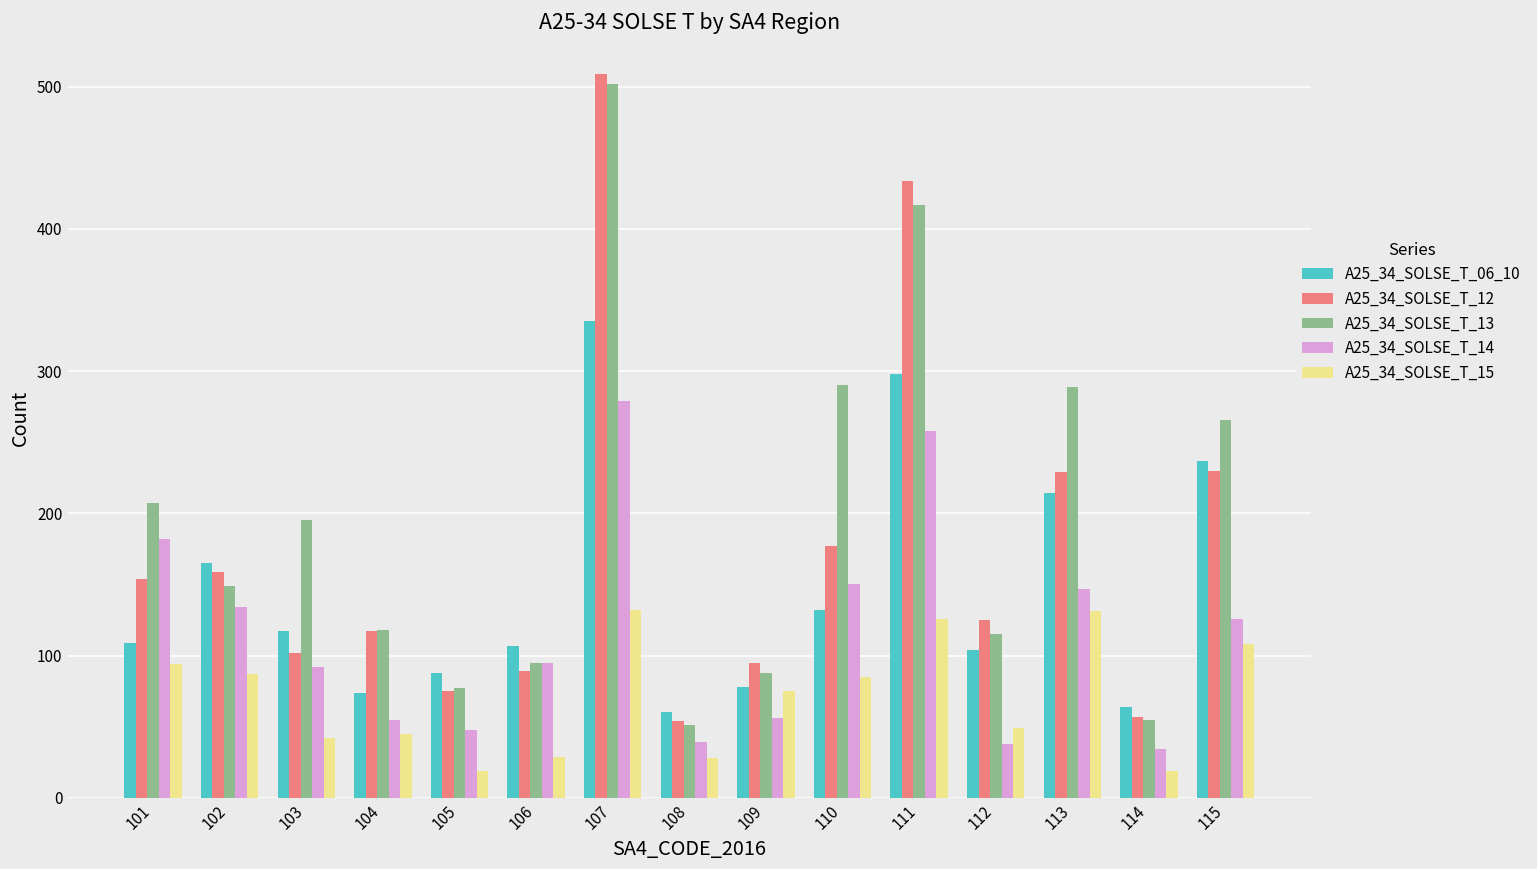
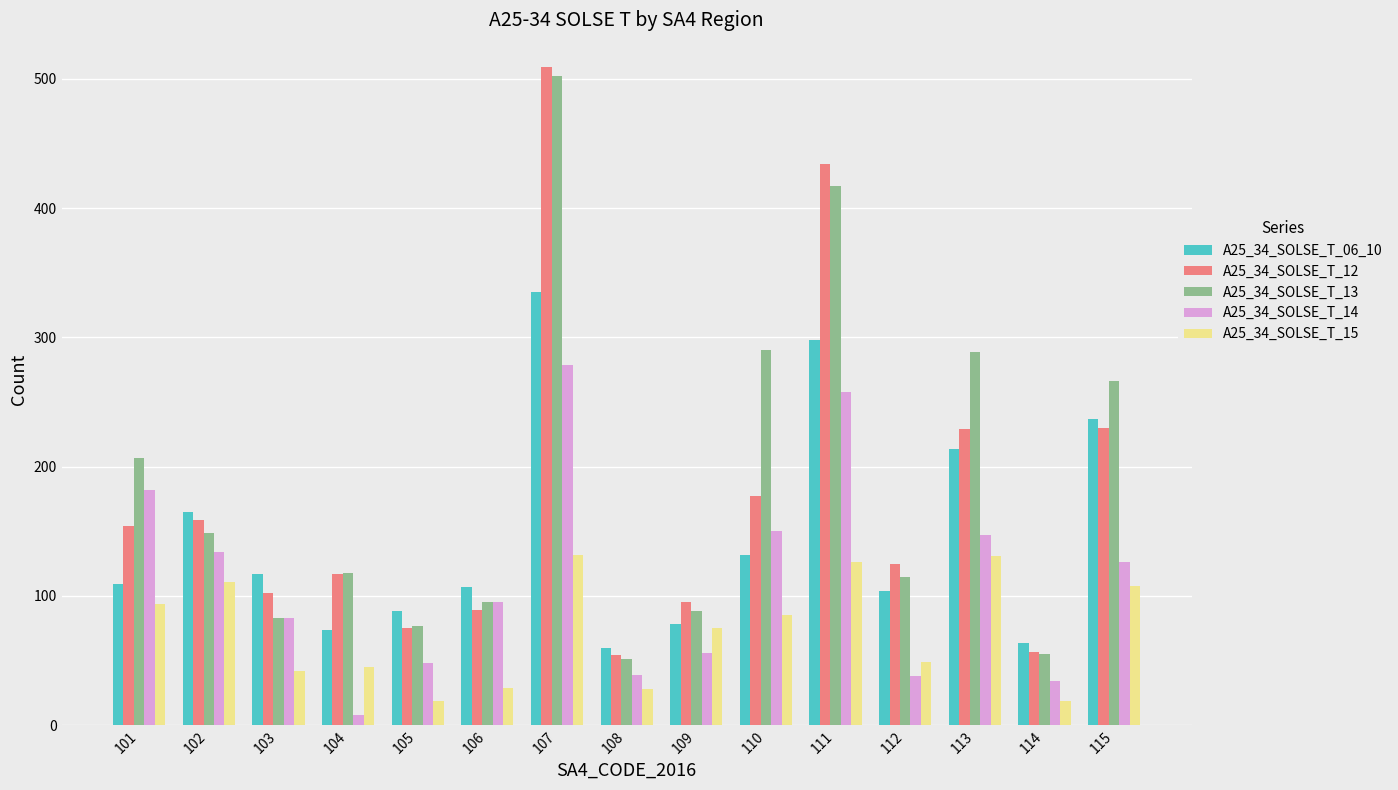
  {
    "A25_34_SOLSE_T_06_10": {
      "101": 109,
      "102": 165,
      "103": 117,
      "104": 74,
      "105": 88,
      "106": 107,
      "107": 335,
      "108": 60,
      "109": 78,
      "110": 132,
      "111": 298,
      "112": 104,
      "113": 214,
      "114": 64,
      "115": 237
    },
    "A25_34_SOLSE_T_12": {
      "101": 154,
      "102": 159,
      "103": 102,
      "104": 117,
      "105": 75,
      "106": 89,
      "107": 509,
      "108": 54,
      "109": 95,
      "110": 177,
      "111": 434,
      "112": 125,
      "113": 229,
      "114": 57,
      "115": 230
    },
    "A25_34_SOLSE_T_13": {
      "101": 207,
      "102": 149,
-     "103": 195,
+     "103": 83,
      "104": 118,
      "105": 77,
      "106": 95,
      "107": 502,
      "108": 51,
      "109": 88,
      "110": 290,
      "111": 417,
      "112": 115,
      "113": 289,
      "114": 55,
      "115": 266
    },
    "A25_34_SOLSE_T_14": {
      "101": 182,
      "102": 134,
-     "103": 92,
-     "104": 55,
+     "103": 83,
+     "104": 8,
      "105": 48,
      "106": 95,
      "107": 279,
      "108": 39,
      "109": 56,
      "110": 150,
      "111": 258,
      "112": 38,
      "113": 147,
      "114": 34,
      "115": 126
    },
    "A25_34_SOLSE_T_15": {
      "101": 94,
-     "102": 87,
+     "102": 111,
      "103": 42,
      "104": 45,
      "105": 19,
      "106": 29,
      "107": 132,
      "108": 28,
      "109": 75,
      "110": 85,
      "111": 126,
      "112": 49,
      "113": 131,
      "114": 19,
      "115": 108
    }
  }
